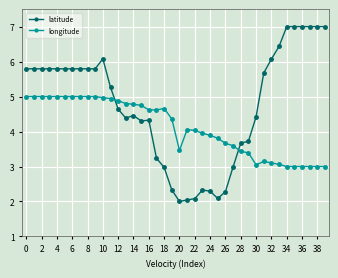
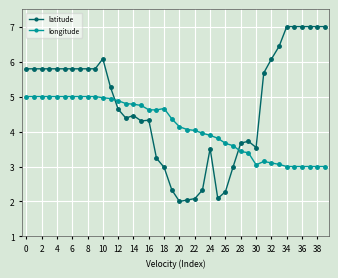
  {
    "latitude": {
      "0": 5.8,
      "2": 5.8,
      "4": 5.8,
      "6": 5.8,
      "8": 5.8,
      "10": 6.1,
      "12": 4.6,
      "14": 4.5,
      "16": 4.3,
      "18": 3.0,
      "20": 2.0,
      "22": 2.1,
-     "24": 2.3,
+     "24": 3.5,
      "26": 2.3,
      "28": 3.7,
-     "30": 4.4,
+     "30": 3.5,
      "32": 6.1,
      "34": 7.0,
      "36": 7.0,
      "38": 7.0
    },
    "longitude": {
      "0": 5.0,
      "2": 5.0,
      "4": 5.0,
      "6": 5.0,
      "8": 5.0,
      "10": 5.0,
      "12": 4.9,
      "14": 4.8,
      "16": 4.6,
      "18": 4.7,
-     "20": 3.5,
+     "20": 4.1,
      "22": 4.0,
      "24": 3.9,
      "26": 3.7,
      "28": 3.4,
      "30": 3.0,
      "32": 3.1,
      "34": 3.0,
      "36": 3.0,
      "38": 3.0
    }
  }
